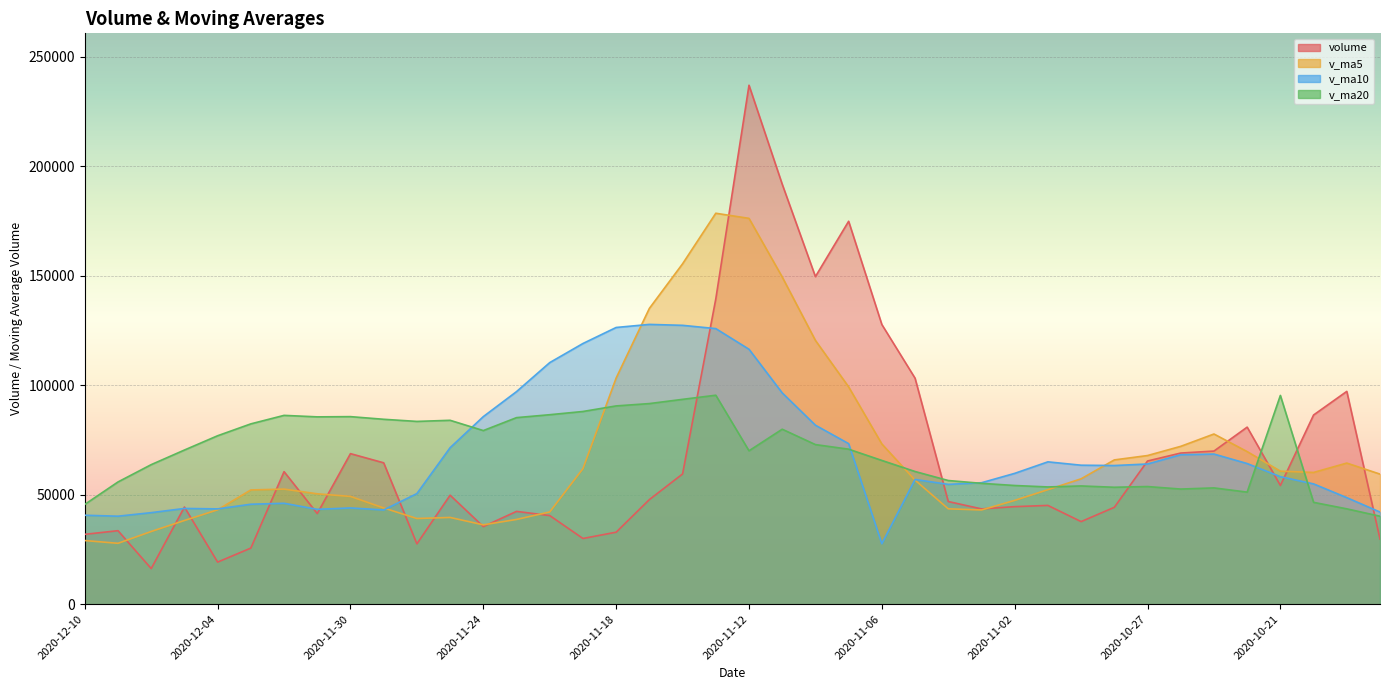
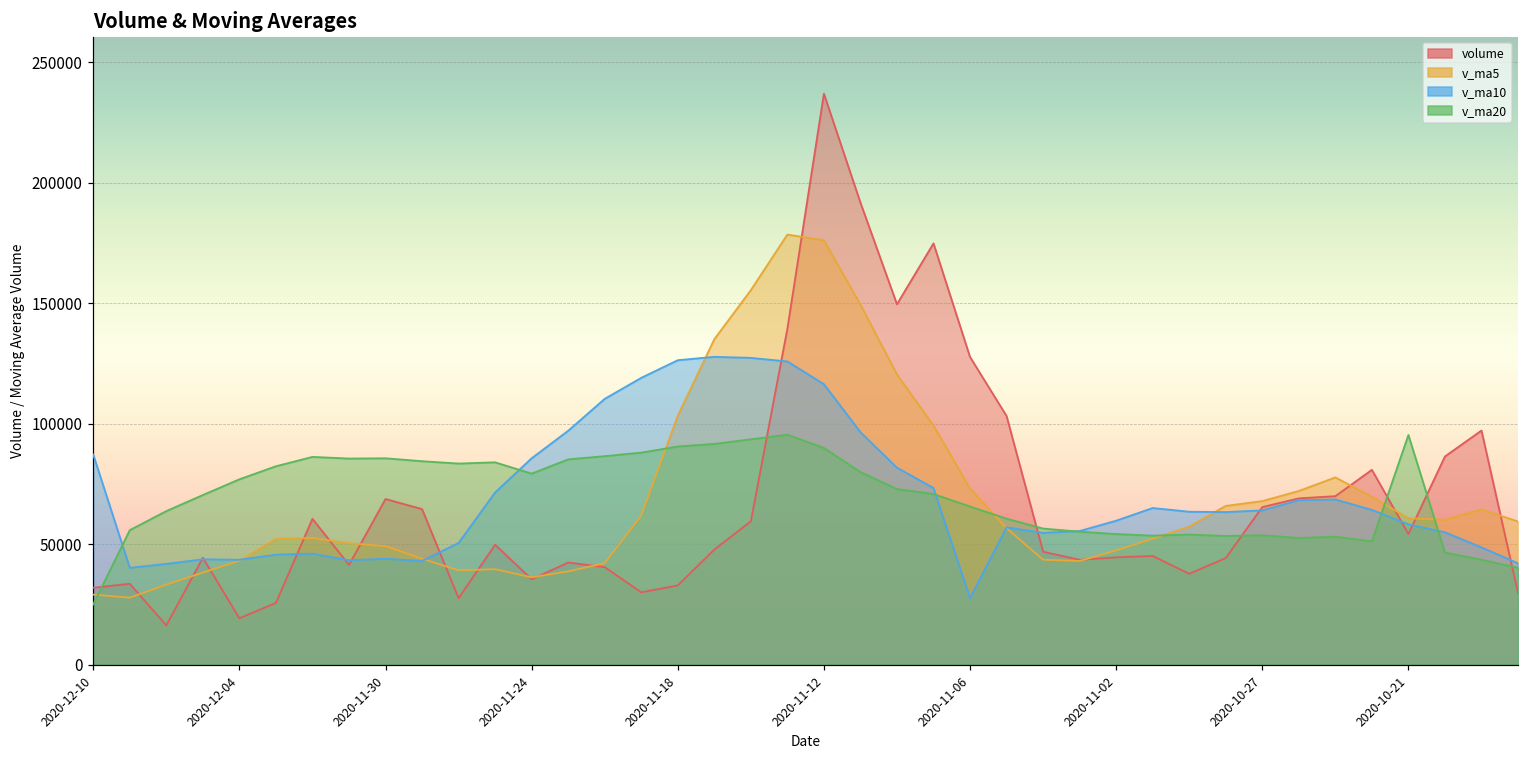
  {
    "v_ma10": {
-     "2020-12-10": 41000,
+     "2020-12-10": 87000,
      "2020-11-30": 44000,
      "2020-11-24": 86000,
      "2020-11-18": 126000,
      "2020-11-12": 116000,
      "2020-11-06": 28000,
      "2020-11-02": 60000,
      "2020-10-27": 64000,
      "2020-10-21": 58000
    },
    "v_ma20": {
-     "2020-12-10": 46000,
+     "2020-12-10": 25000,
      "2020-12-04": 77000,
      "2020-11-30": 86000,
      "2020-11-24": 79000,
      "2020-11-18": 91000,
-     "2020-11-12": 70000,
+     "2020-11-12": 90000,
      "2020-11-06": 66000,
      "2020-11-02": 54000,
      "2020-10-27": 54000,
      "2020-10-21": 95000
    }
  }
